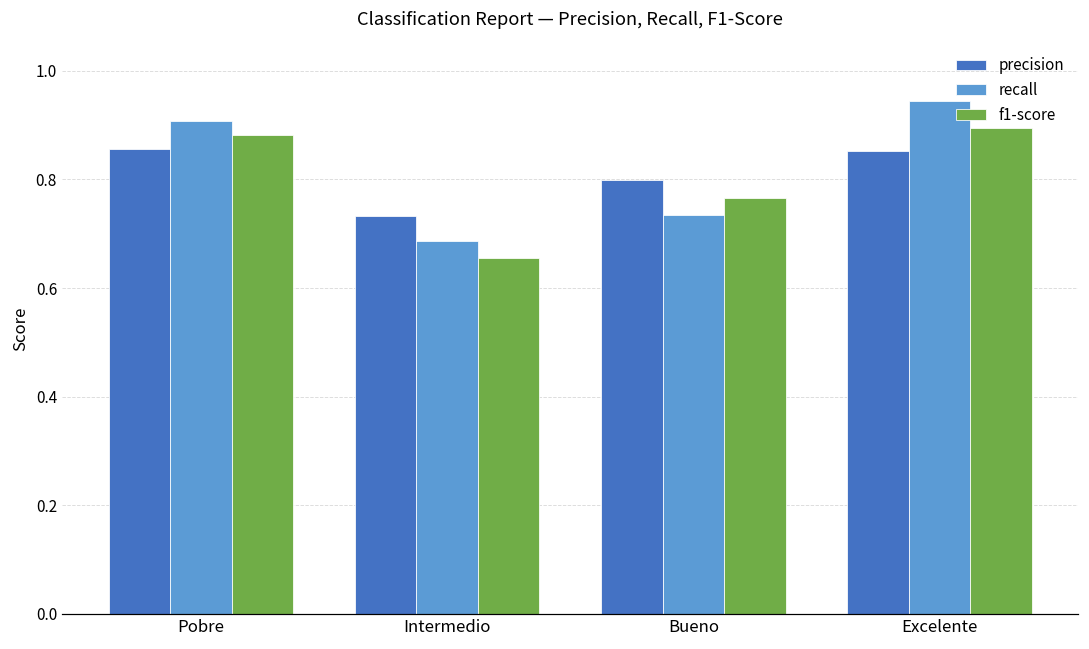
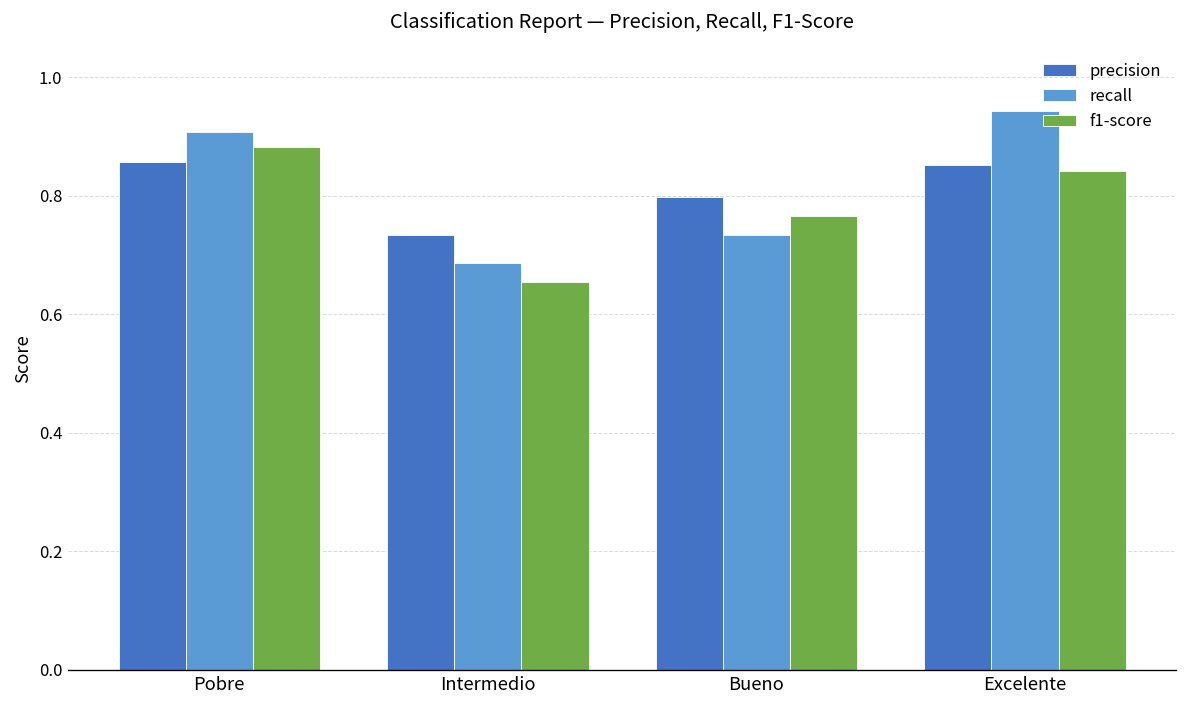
  {
    "f1-score": {
      "Pobre": 0.88,
      "Intermedio": 0.65,
      "Bueno": 0.76,
-     "Excelente": 0.90
+     "Excelente": 0.84
    }
  }
